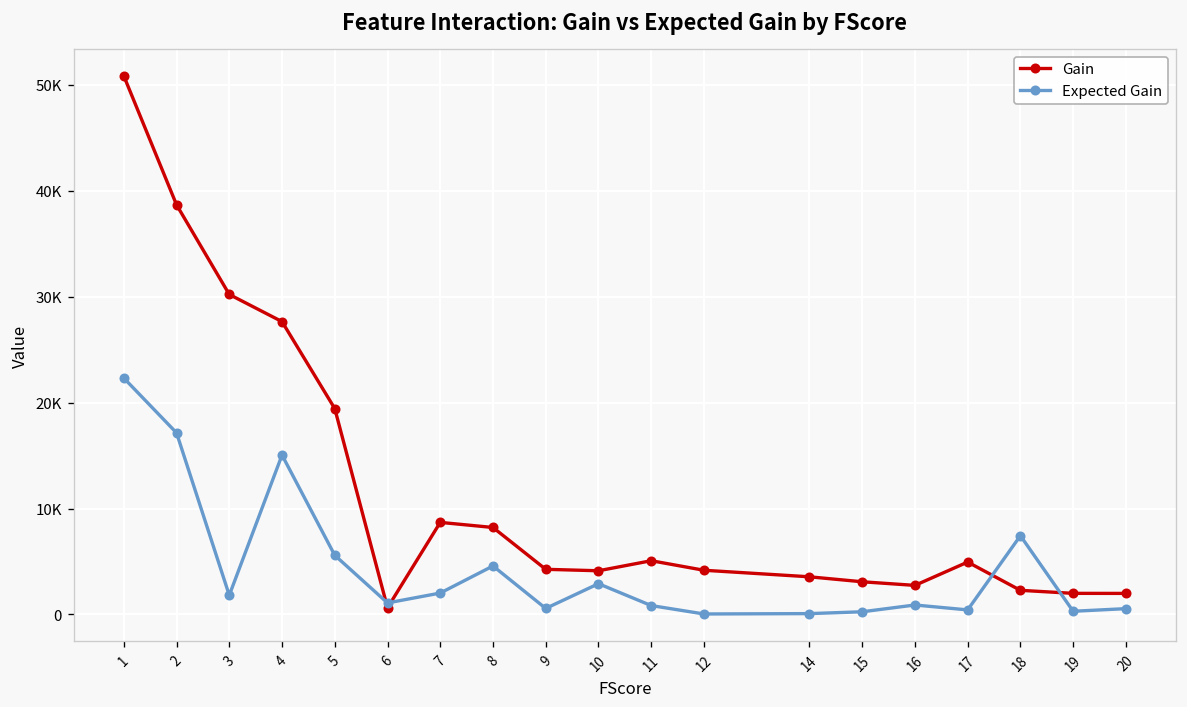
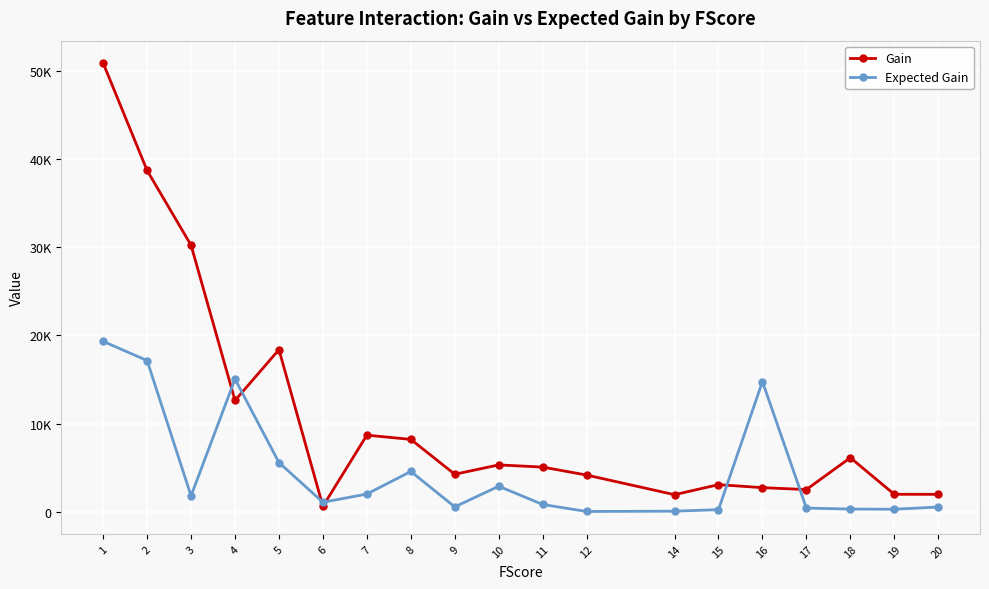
  {
    "Gain": {
      "1": 51000,
      "2": 39000,
      "3": 30000,
-     "4": 28000,
-     "5": 19000,
+     "4": 13000,
+     "5": 18000,
      "6": 1000,
      "7": 9000,
      "8": 8000,
      "9": 4000,
-     "10": 4000,
+     "10": 5000,
      "11": 5000,
      "12": 4000,
-     "14": 4000,
+     "14": 2000,
      "15": 3000,
      "16": 3000,
-     "17": 5000,
-     "18": 2000,
+     "17": 3000,
+     "18": 6000,
      "19": 2000,
      "20": 2000
    },
    "Expected Gain": {
-     "1": 22000,
+     "1": 19000,
      "2": 17000,
      "3": 2000,
      "4": 15000,
      "5": 6000,
      "6": 1000,
      "7": 2000,
      "8": 5000,
      "9": 1000,
      "10": 3000,
      "11": 1000,
      "12": 0,
      "14": 0,
      "15": 0,
-     "16": 1000,
+     "16": 15000,
      "17": 0,
-     "18": 7000,
+     "18": 0,
      "19": 0,
      "20": 1000
    }
  }
